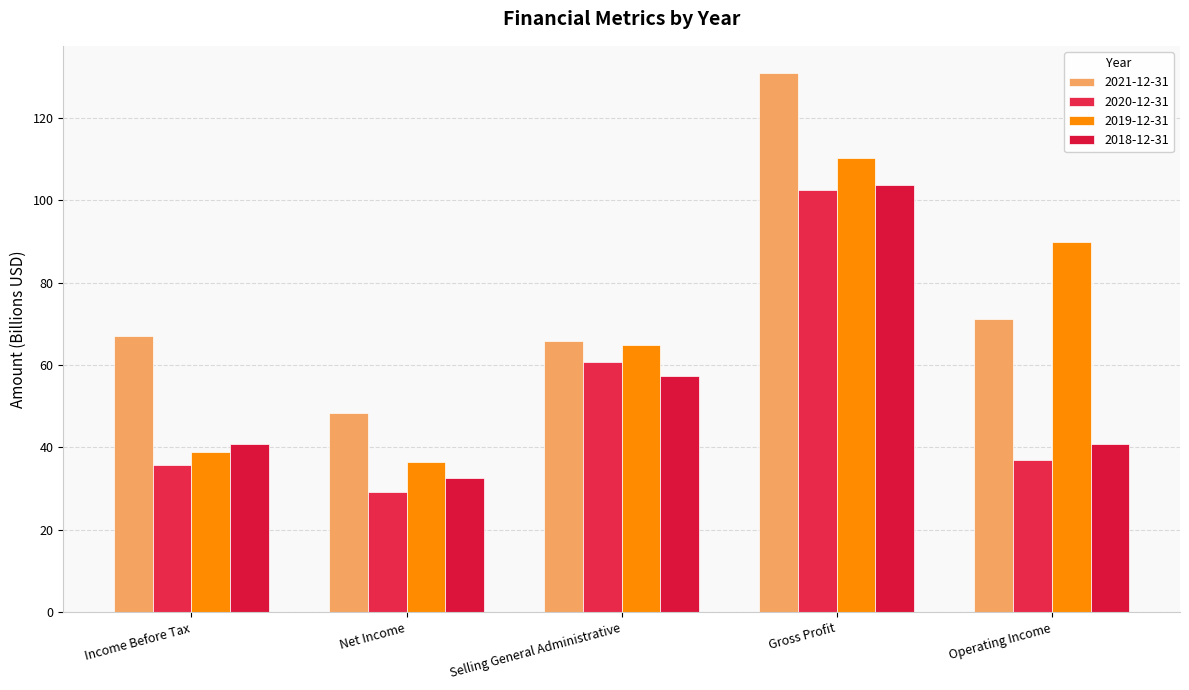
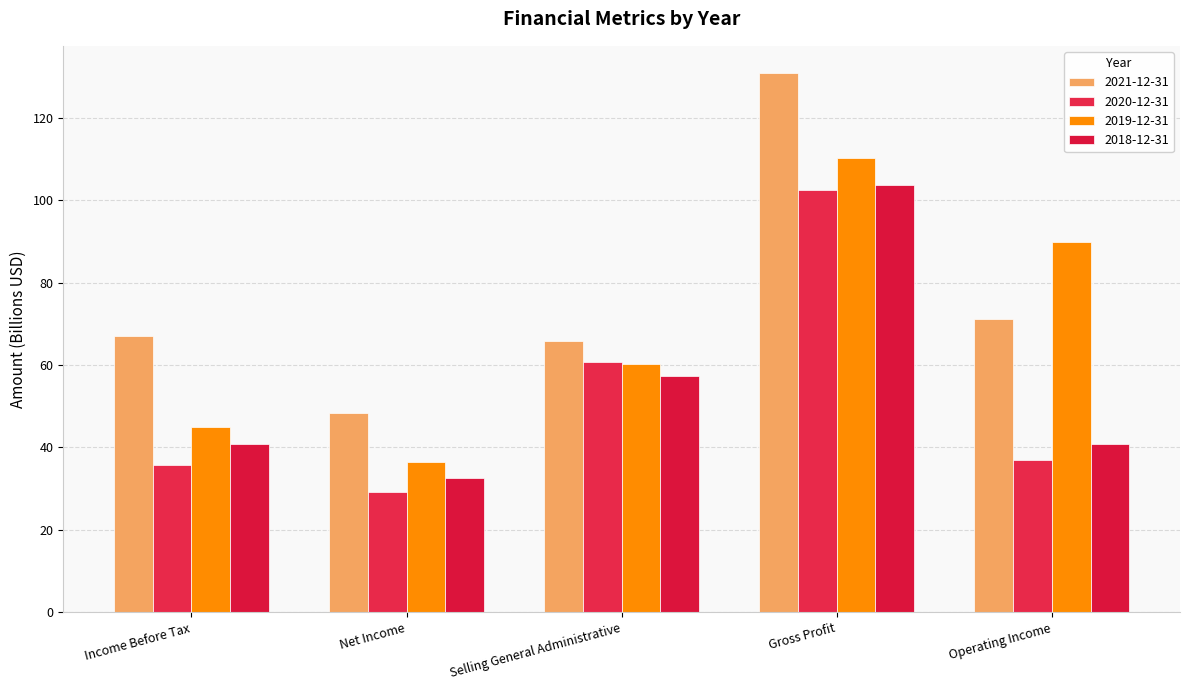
  {
    "2021-12-31": {
      "Income Before Tax": 67,
      "Net Income": 48,
      "Selling General Administrative": 66,
      "Gross Profit": 131,
      "Operating Income": 71
    },
    "2019-12-31": {
-     "Income Before Tax": 39,
+     "Income Before Tax": 45,
      "Net Income": 36,
-     "Selling General Administrative": 65,
+     "Selling General Administrative": 60,
      "Gross Profit": 110,
      "Operating Income": 90
    }
  }
